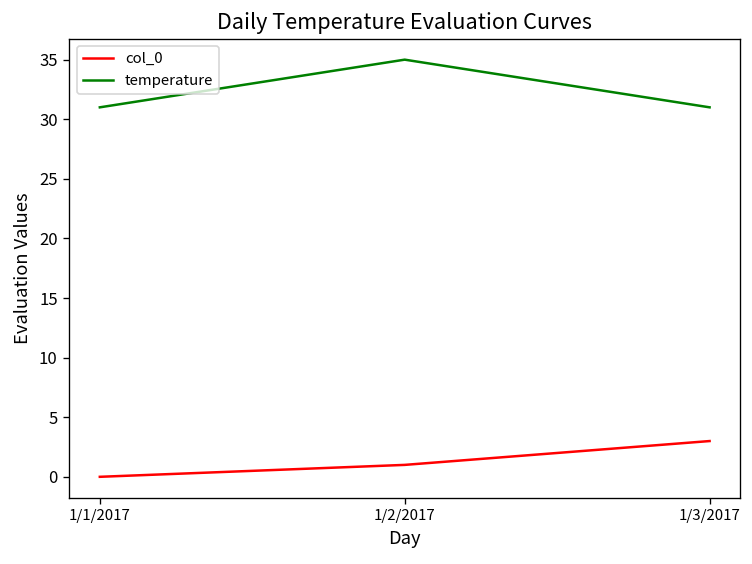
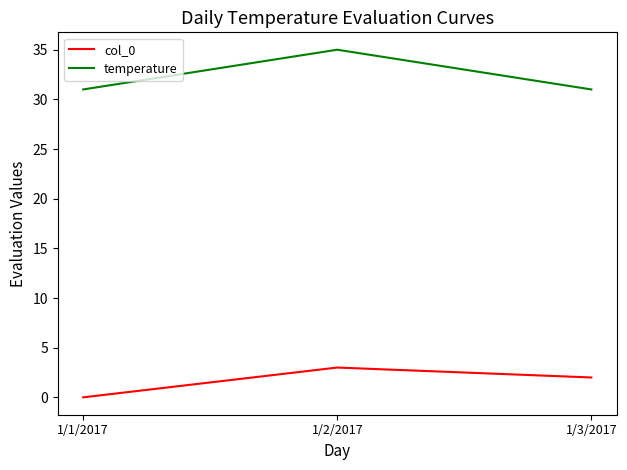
  {
    "col_0": {
      "1/1/2017": 0,
-     "1/2/2017": 1,
-     "1/3/2017": 3
+     "1/2/2017": 3,
+     "1/3/2017": 2
    },
    "temperature": {
      "1/1/2017": 31,
      "1/2/2017": 35,
      "1/3/2017": 31
    }
  }
